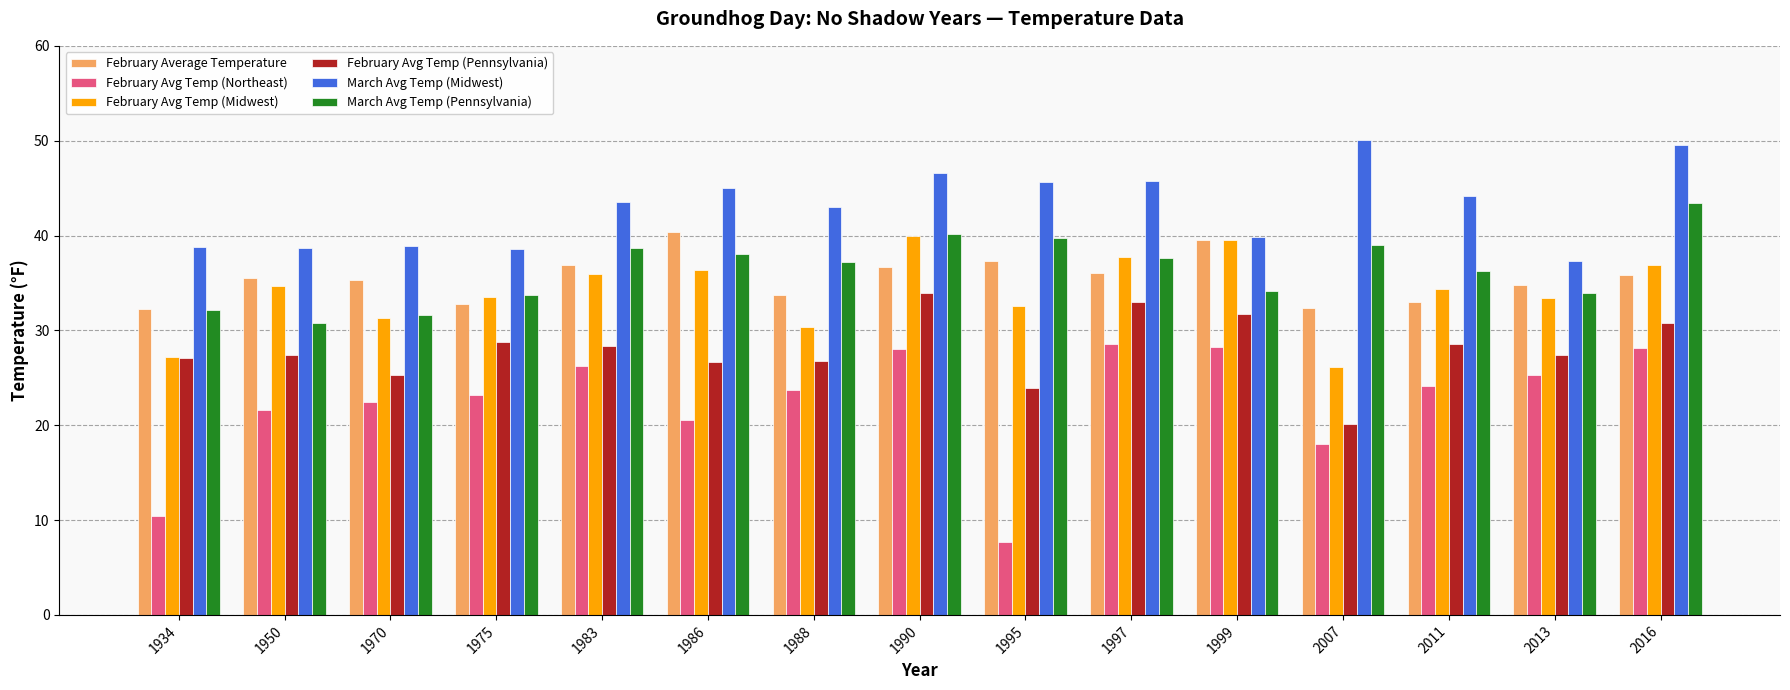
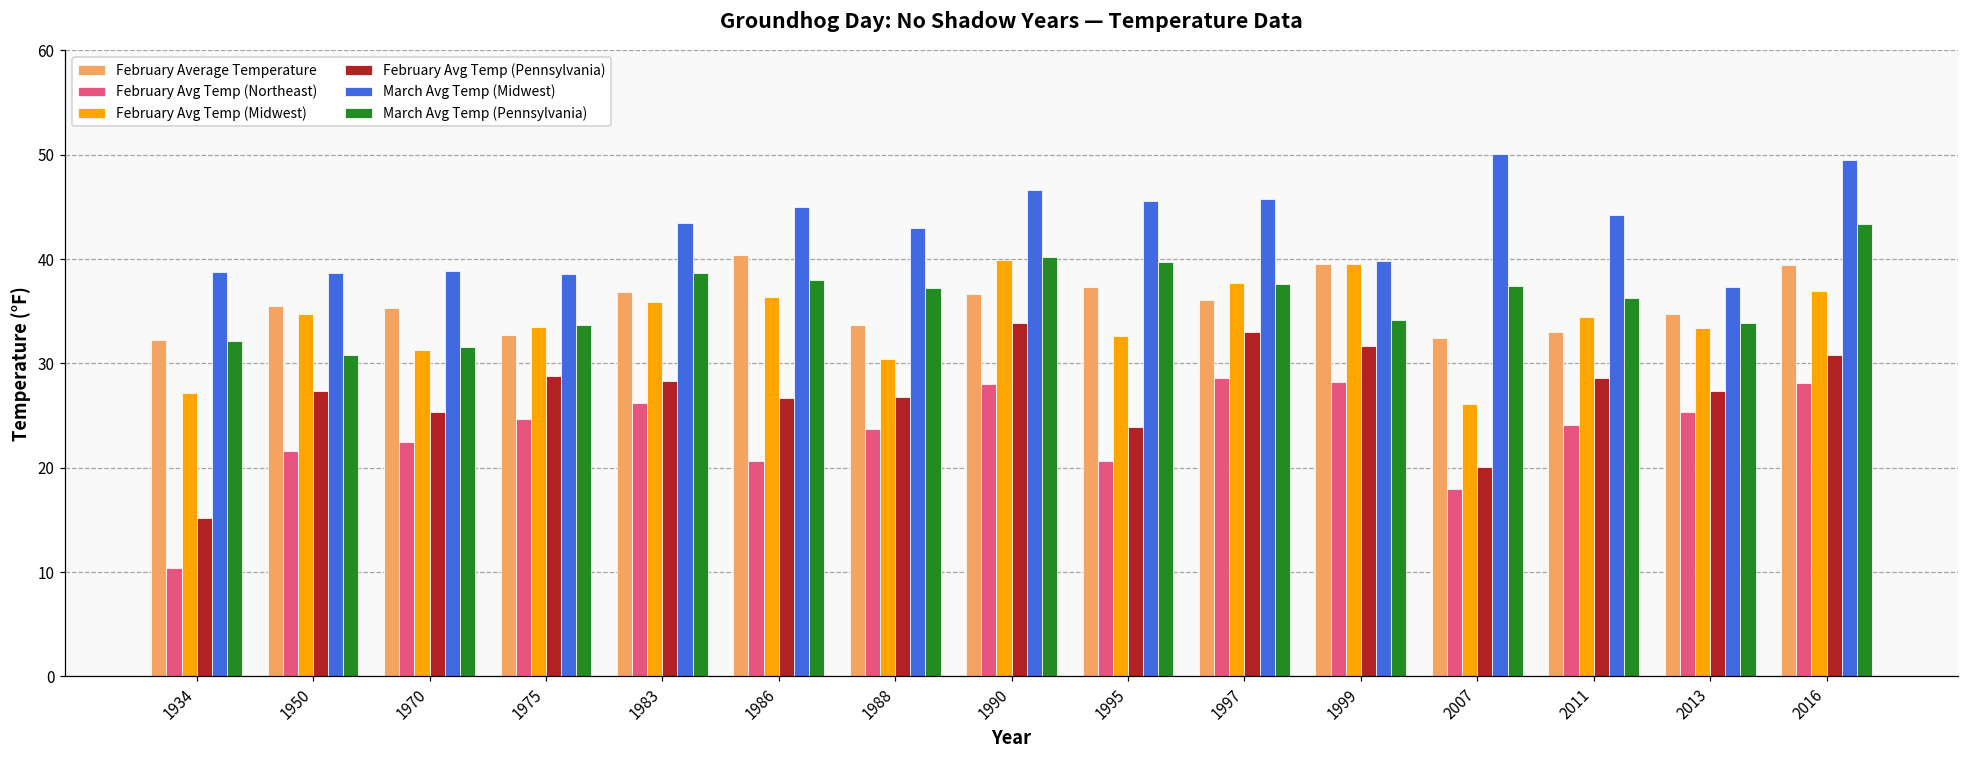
  {
    "February Average Temperature": {
      "1934": 32,
      "1950": 36,
      "1970": 35,
      "1975": 33,
      "1983": 37,
      "1986": 40,
      "1988": 34,
      "1990": 37,
      "1995": 37,
      "1997": 36,
      "1999": 39,
      "2007": 32,
      "2011": 33,
      "2013": 35,
-     "2016": 36
+     "2016": 39
    },
    "February Avg Temp (Northeast)": {
      "1934": 10,
      "1950": 22,
      "1970": 23,
-     "1975": 23,
+     "1975": 25,
      "1983": 26,
      "1986": 21,
      "1988": 24,
      "1990": 28,
-     "1995": 8,
+     "1995": 21,
      "1997": 29,
      "1999": 28,
      "2007": 18,
      "2011": 24,
      "2013": 25,
      "2016": 28
    },
    "February Avg Temp (Midwest)": {
      "1934": 27,
      "1950": 35,
      "1970": 31,
      "1975": 34,
      "1983": 36,
      "1986": 36,
      "1988": 30,
      "1990": 40,
      "1995": 33,
      "1997": 38,
      "1999": 40,
      "2007": 26,
      "2011": 34,
      "2013": 33,
      "2016": 37
    },
    "February Avg Temp (Pennsylvania)": {
-     "1934": 27,
+     "1934": 15,
      "1950": 27,
      "1970": 25,
      "1975": 29,
      "1983": 28,
      "1986": 27,
      "1988": 27,
      "1990": 34,
      "1995": 24,
      "1997": 33,
      "1999": 32,
      "2007": 20,
      "2011": 29,
      "2013": 27,
      "2016": 31
    },
    "March Avg Temp (Midwest)": {
      "1934": 39,
      "1950": 39,
      "1970": 39,
      "1975": 39,
      "1983": 44,
      "1986": 45,
      "1988": 43,
      "1990": 47,
      "1995": 46,
      "1997": 46,
      "1999": 40,
      "2007": 50,
      "2011": 44,
      "2013": 37,
      "2016": 50
    },
    "March Avg Temp (Pennsylvania)": {
      "1934": 32,
      "1950": 31,
      "1970": 32,
      "1975": 34,
      "1983": 39,
      "1986": 38,
      "1988": 37,
      "1990": 40,
      "1995": 40,
      "1997": 38,
      "1999": 34,
-     "2007": 39,
+     "2007": 37,
      "2011": 36,
      "2013": 34,
      "2016": 43
    }
  }
